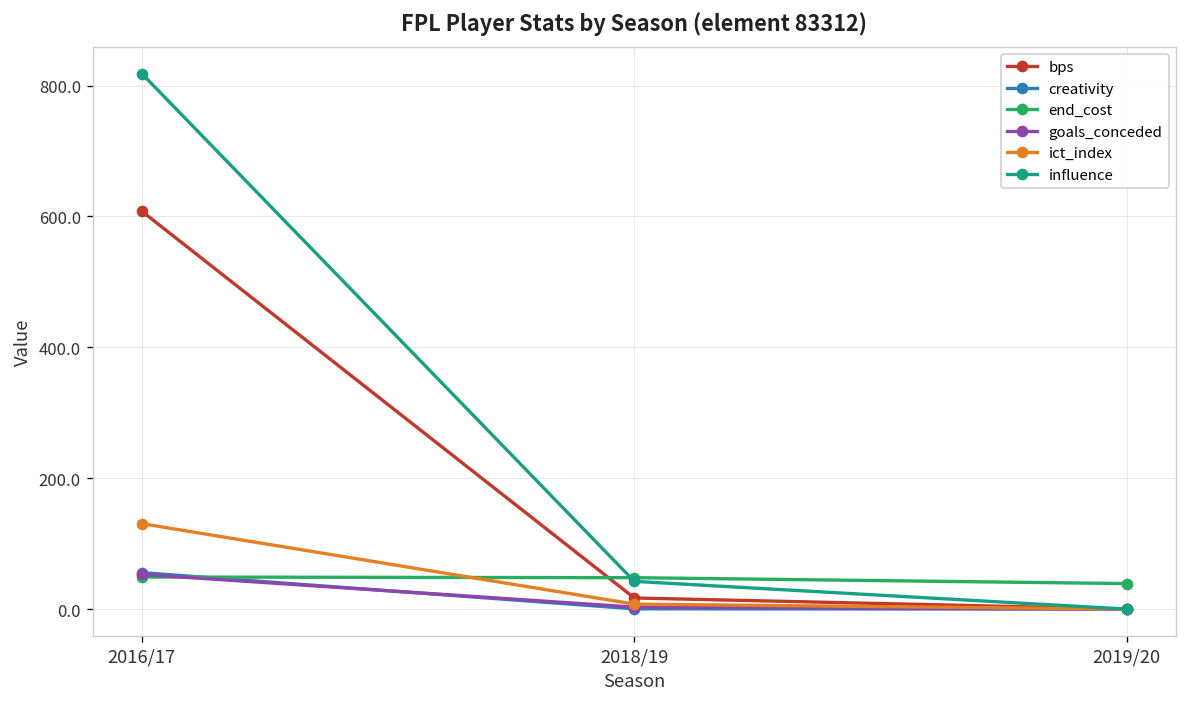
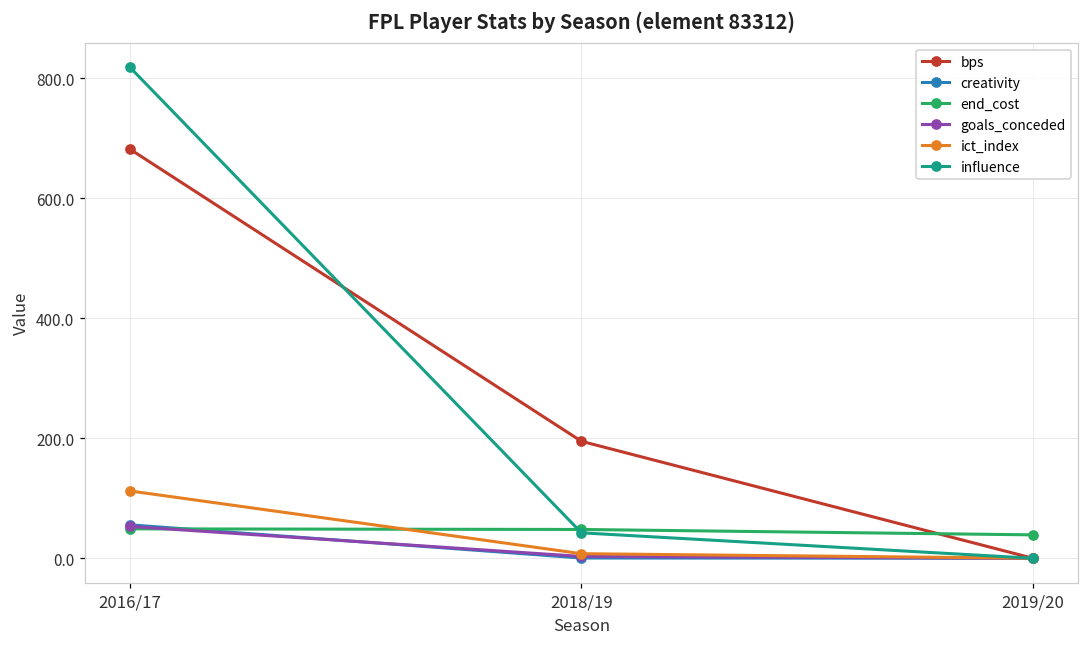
  {
    "bps": {
-     "2016/17": 610,
-     "2018/19": 20
+     "2016/17": 680,
+     "2018/19": 200
    },
    "ict_index": {
-     "2016/17": 130
+     "2016/17": 110
    }
  }
